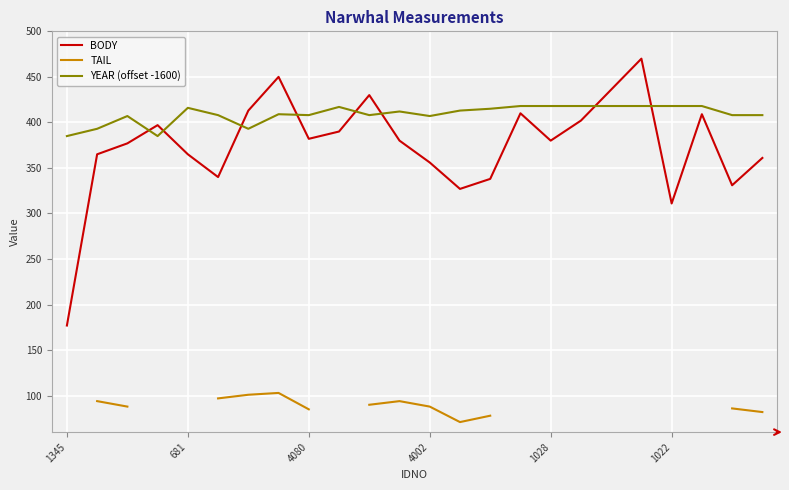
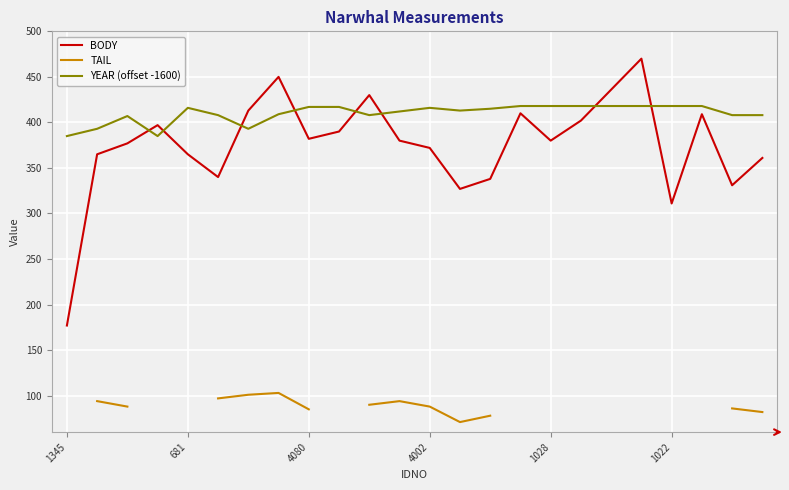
  {
    "BODY": {
      "1345": 180,
      "681": 370,
      "4080": 380,
-     "4002": 360,
+     "4002": 370,
      "1028": 380,
      "1022": 310
    },
    "TAIL": {
      "4080": 90,
      "4002": 90
    },
    "YEAR (offset -1600)": {
      "1345": 390,
      "681": 420,
-     "4080": 410,
-     "4002": 410,
+     "4080": 420,
+     "4002": 420,
      "1028": 420,
      "1022": 420
    }
  }
